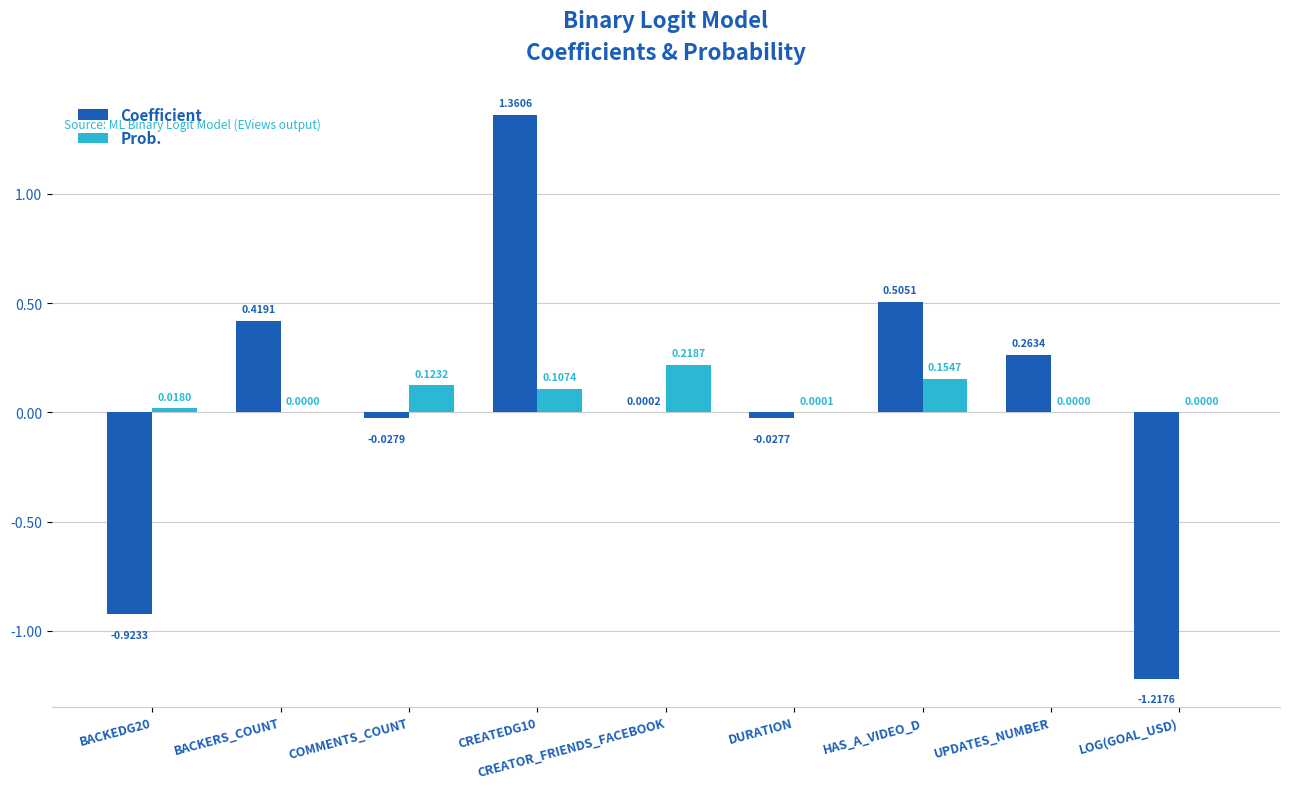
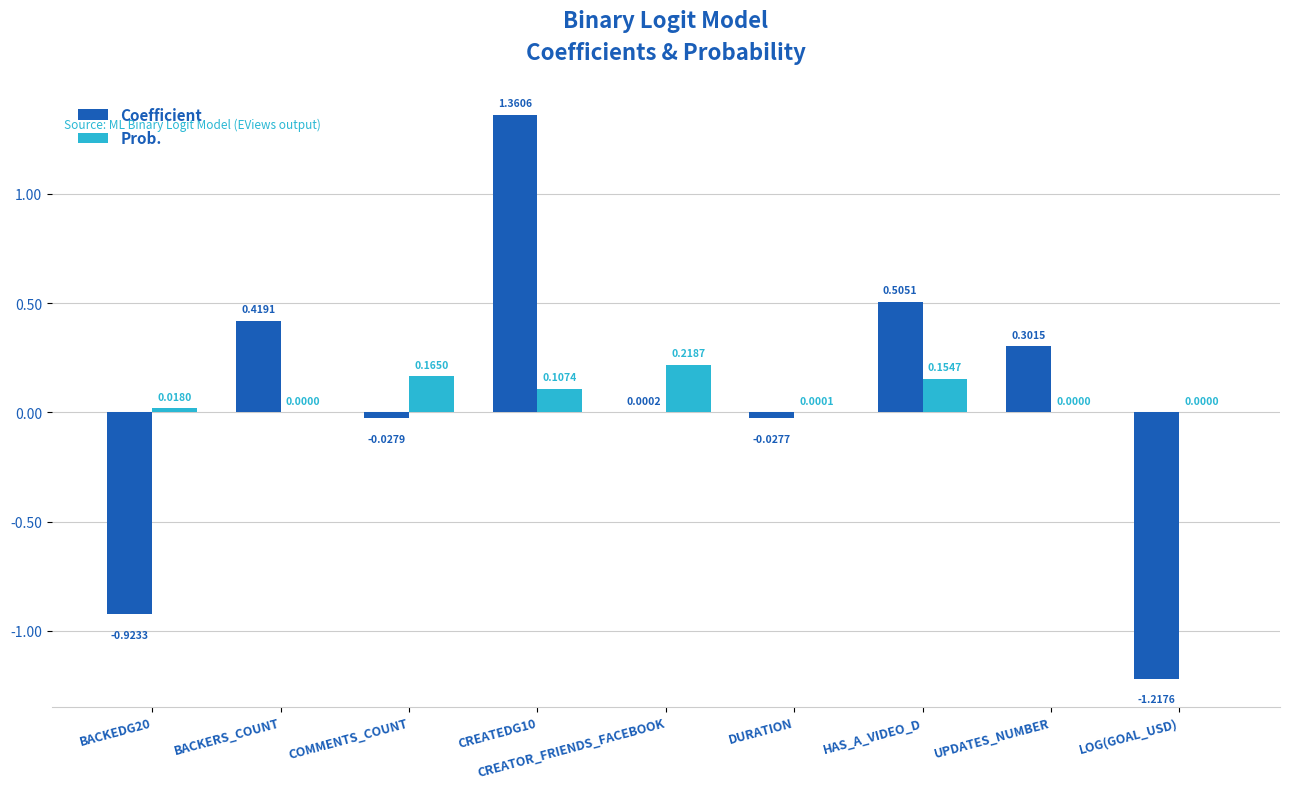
  {
    "Coefficient": {
      "BACKEDG20": -0.9233,
      "BACKERS_COUNT": 0.4191,
      "COMMENTS_COUNT": -0.0279,
      "CREATEDG10": 1.3606,
      "CREATOR_FRIENDS_FACEBOOK": 0.0002,
      "DURATION": -0.0277,
      "HAS_A_VIDEO_D": 0.5051,
-     "UPDATES_NUMBER": 0.2634,
+     "UPDATES_NUMBER": 0.3015,
      "LOG(GOAL_USD)": -1.2176
    },
    "Prob.": {
      "BACKEDG20": 0.0180,
      "BACKERS_COUNT": 0.0000,
-     "COMMENTS_COUNT": 0.1232,
+     "COMMENTS_COUNT": 0.1650,
      "CREATEDG10": 0.1074,
      "CREATOR_FRIENDS_FACEBOOK": 0.2187,
      "DURATION": 0.0001,
      "HAS_A_VIDEO_D": 0.1547,
      "UPDATES_NUMBER": 0.0000,
      "LOG(GOAL_USD)": 0.0000
    }
  }
